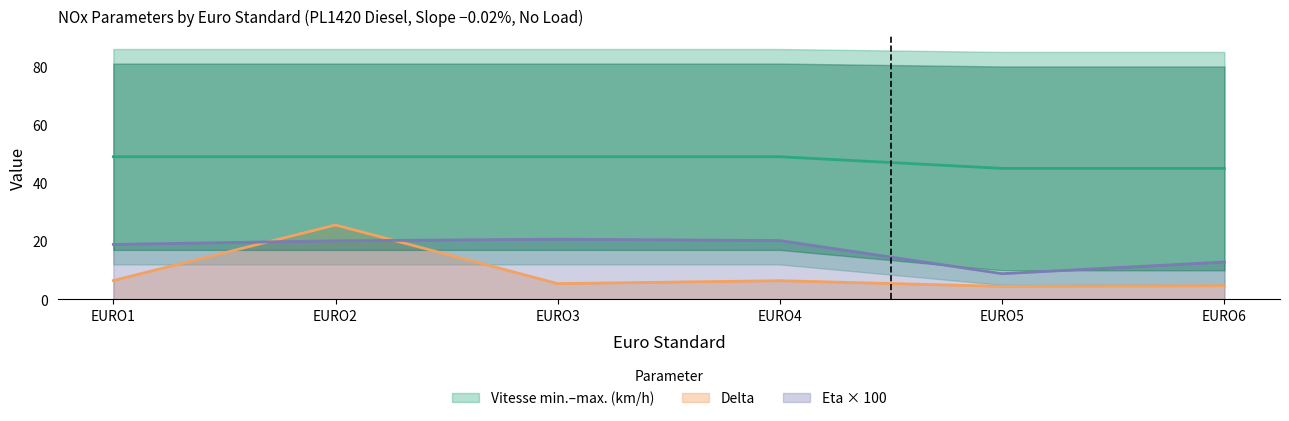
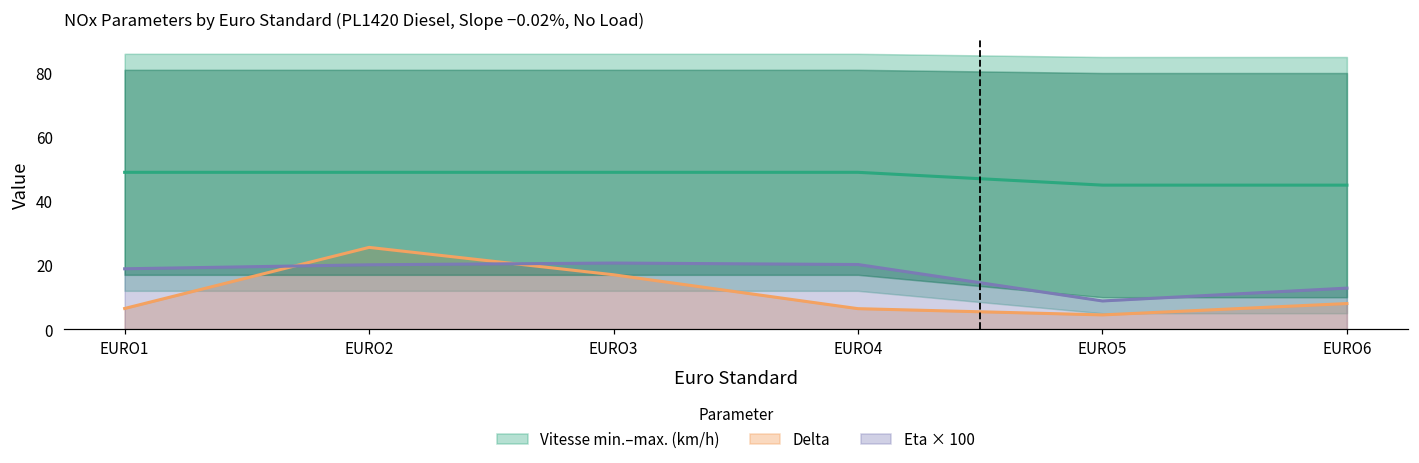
  {
    "Delta": {
      "EURO1": 6,
      "EURO2": 26,
-     "EURO3": 5,
+     "EURO3": 17,
      "EURO4": 6,
      "EURO5": 4,
-     "EURO6": 5
+     "EURO6": 8
    }
  }
